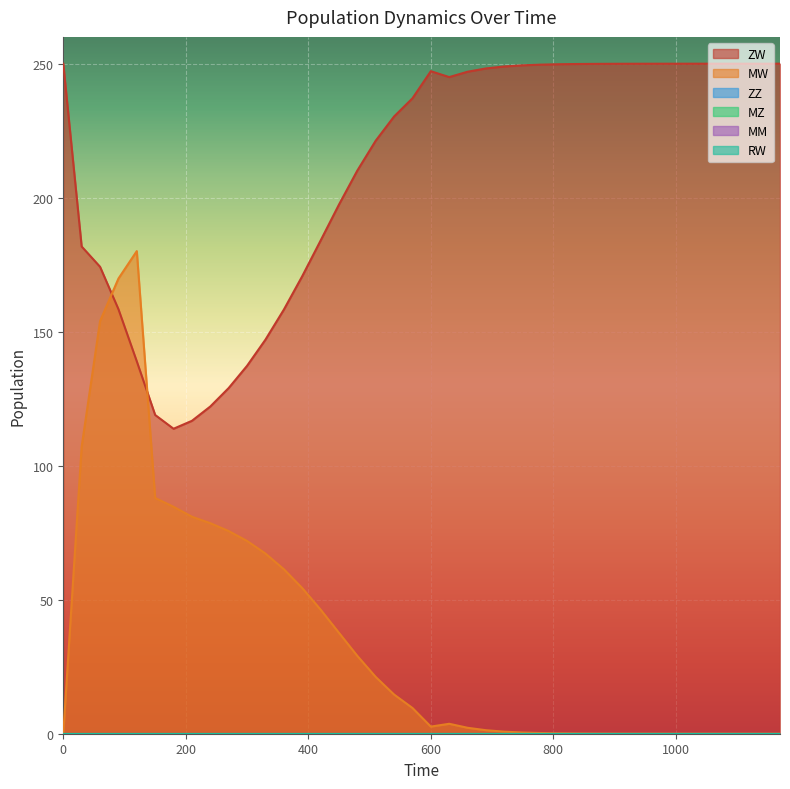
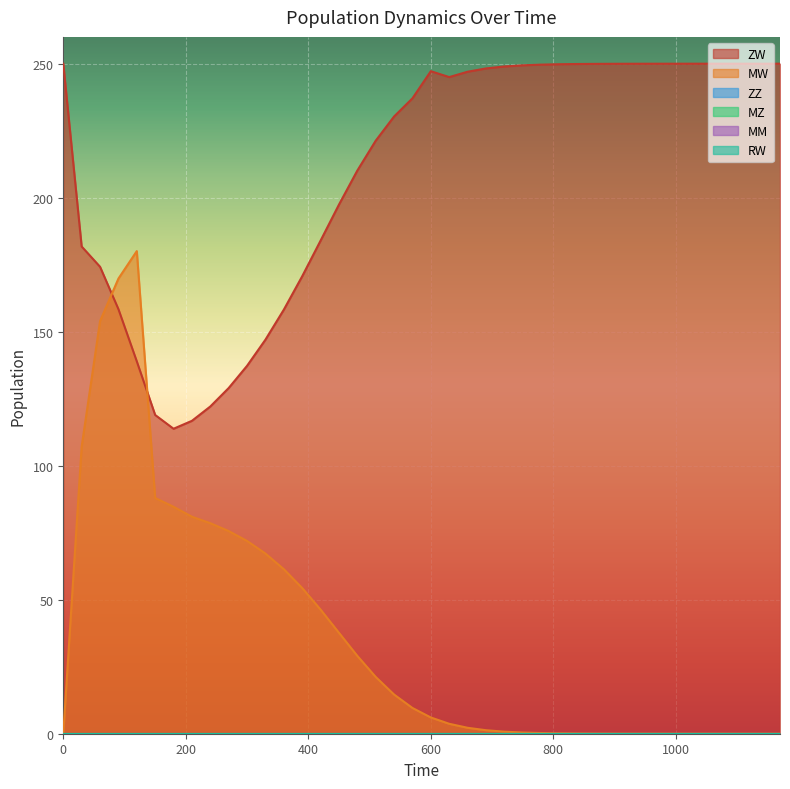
  {
    "ZW": {
      "0": 250,
      "600": 247
    },
    "MW": {
-     "600": 3
+     "600": 6
    },
    "RW": {
      "600": 0
    }
  }
